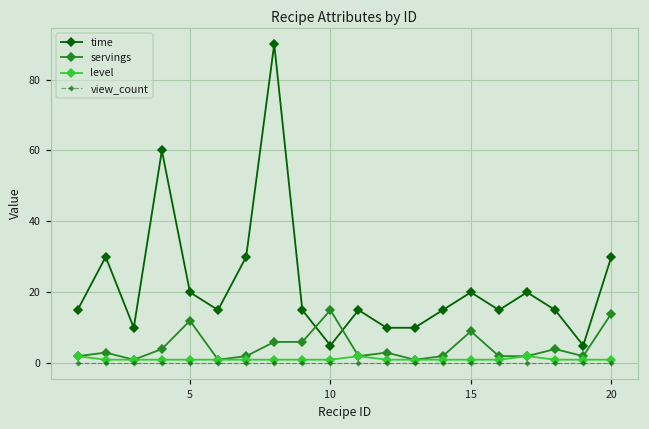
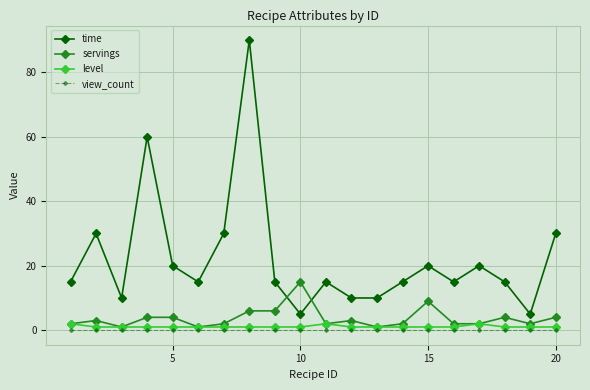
  {
    "servings": {
-     "5": 12,
+     "5": 4,
      "10": 15,
      "15": 9,
-     "20": 14
+     "20": 4
    },
    "level": {
      "5": 1,
      "10": 1,
      "15": 1,
      "20": 1
    }
  }
